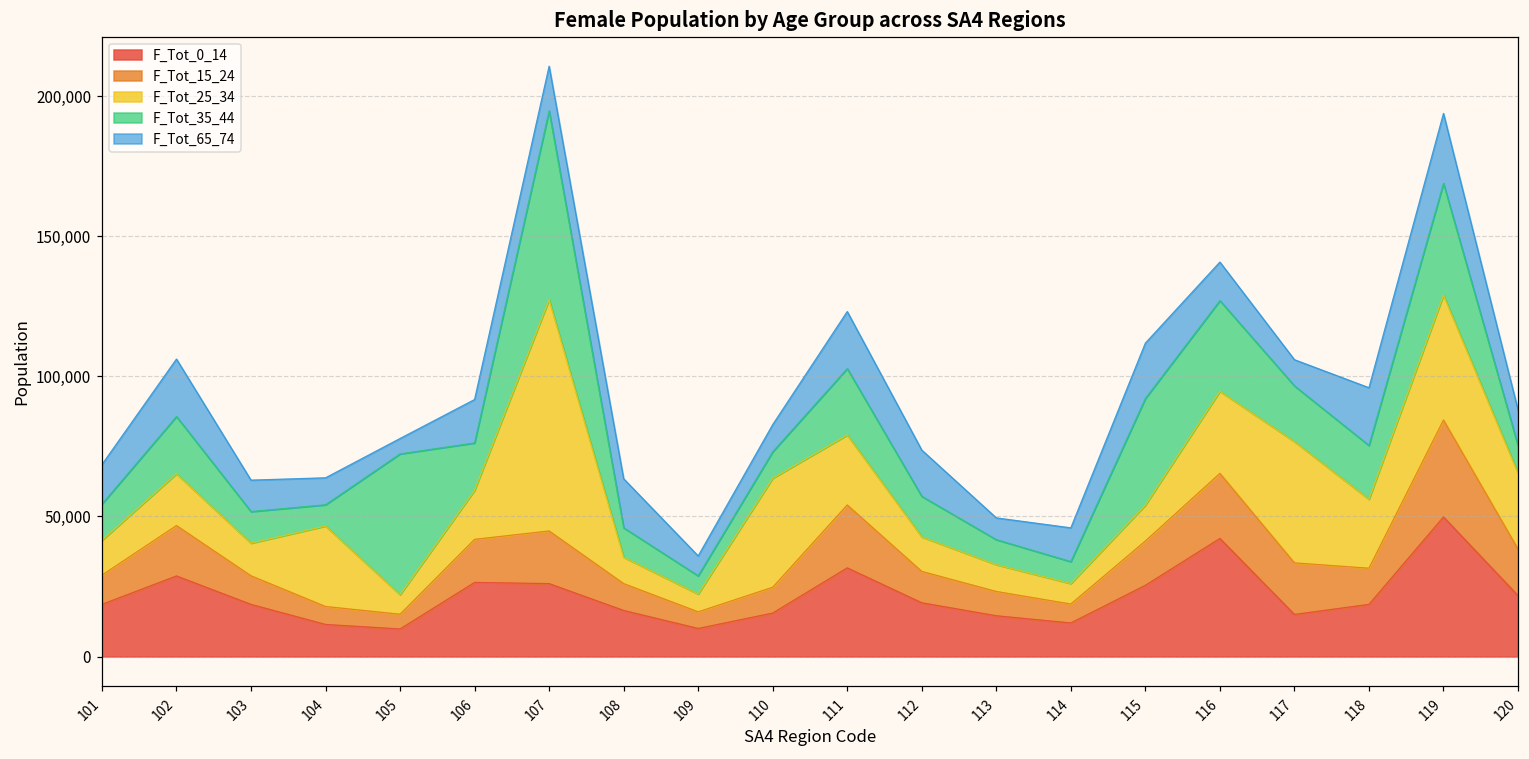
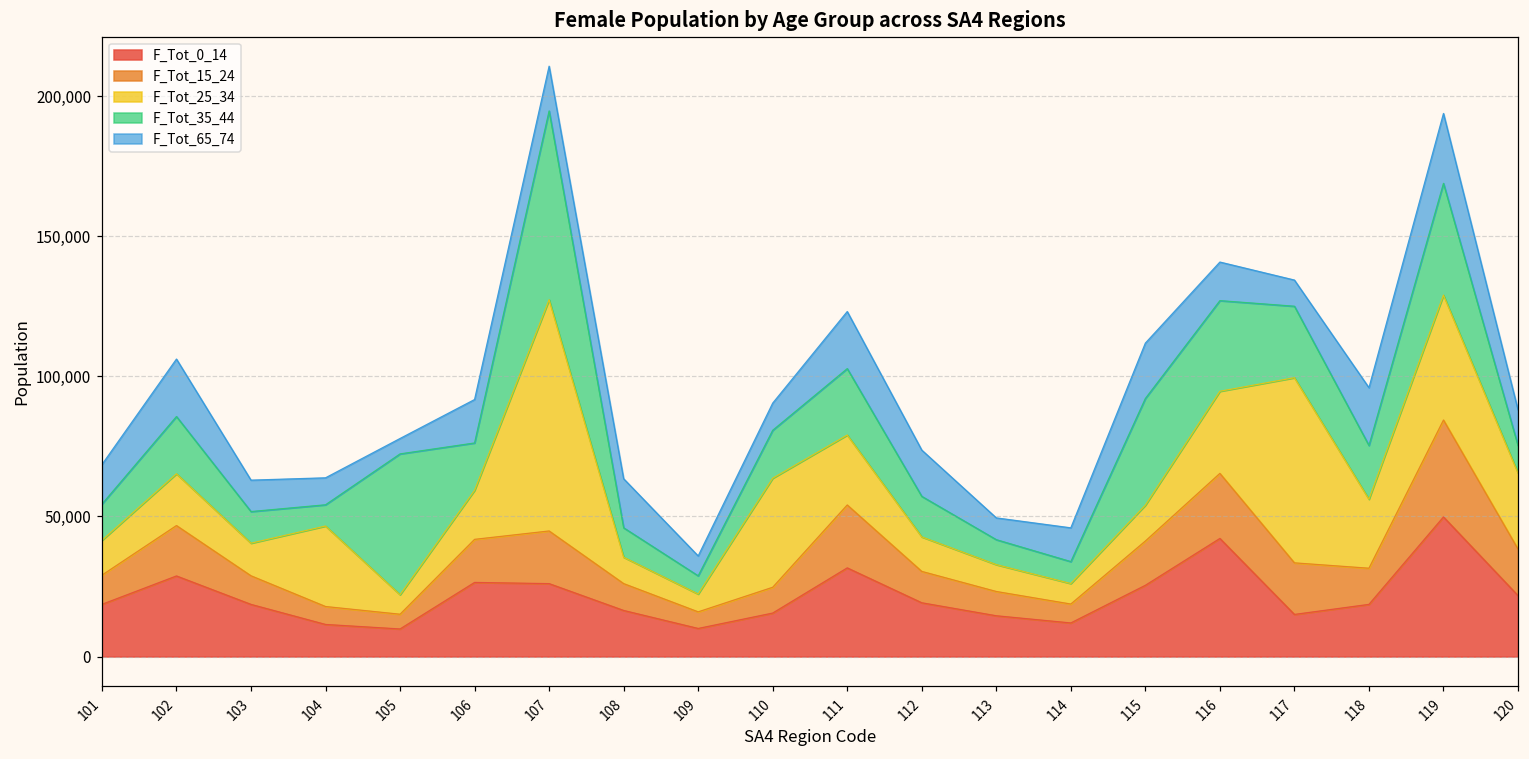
  {
    "F_Tot_25_34": {
      "101": "12,000",
      "102": "18,000",
      "103": "12,000",
      "104": "29,000",
      "105": "7,000",
      "106": "17,000",
      "107": "83,000",
      "108": "9,000",
      "109": "6,000",
      "110": "39,000",
      "111": "25,000",
      "112": "12,000",
      "113": "10,000",
      "114": "7,000",
      "115": "13,000",
      "116": "29,000",
-     "117": "43,000",
+     "117": "66,000",
      "118": "25,000",
      "119": "45,000",
      "120": "27,000"
    },
    "F_Tot_35_44": {
      "101": "13,000",
      "102": "20,000",
      "103": "11,000",
      "104": "8,000",
      "105": "50,000",
      "106": "17,000",
      "107": "67,000",
      "108": "11,000",
      "109": "6,000",
-     "110": "9,000",
+     "110": "17,000",
      "111": "24,000",
      "112": "14,000",
      "113": "9,000",
      "114": "8,000",
      "115": "38,000",
      "116": "32,000",
-     "117": "20,000",
+     "117": "26,000",
      "118": "19,000",
      "119": "40,000",
      "120": "10,000"
    },
    "F_Tot_65_74": {
      "101": "14,000",
      "102": "21,000",
      "103": "11,000",
      "104": "10,000",
      "105": "5,000",
      "106": "16,000",
      "107": "16,000",
      "108": "18,000",
      "109": "7,000",
      "110": "10,000",
      "111": "20,000",
      "112": "17,000",
      "113": "8,000",
      "114": "12,000",
      "115": "20,000",
      "116": "14,000",
      "117": "9,000",
      "118": "21,000",
      "119": "25,000",
      "120": "13,000"
    }
  }
